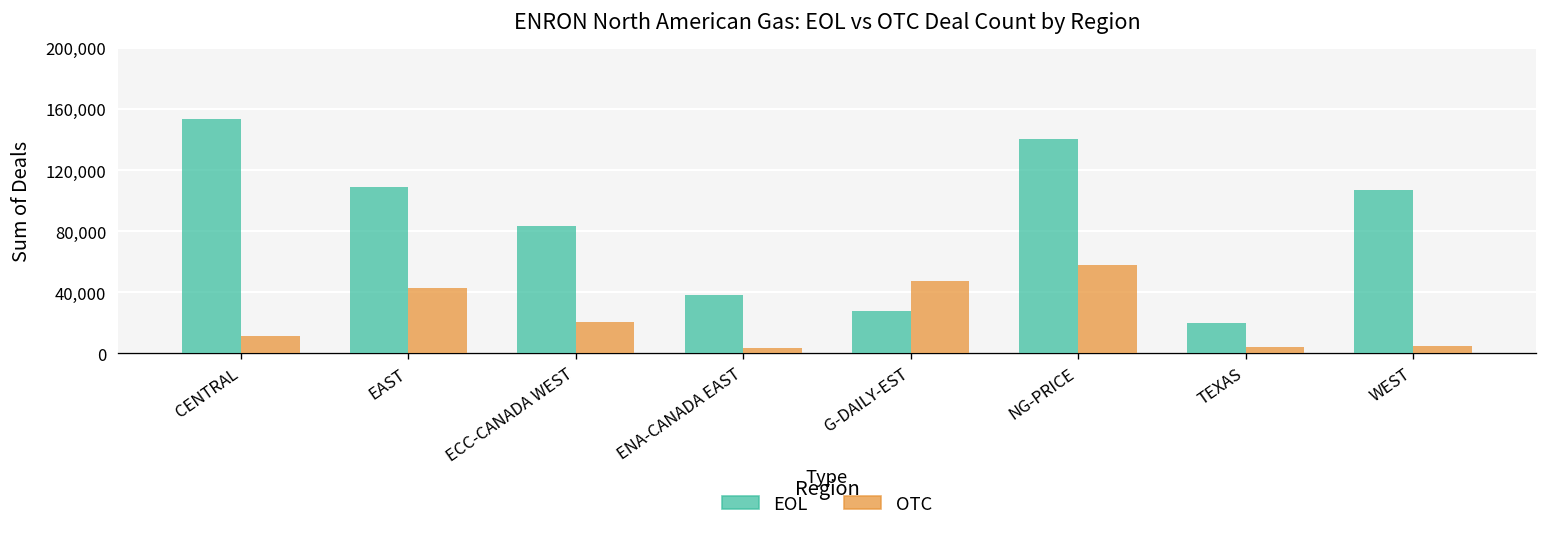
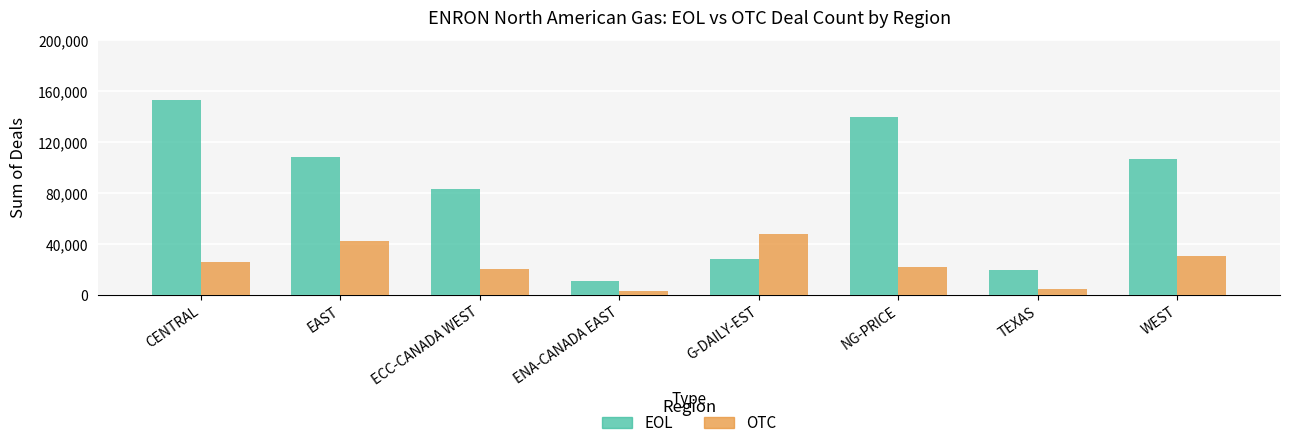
  {
    "EOL": {
      "CENTRAL": "154,000",
      "EAST": "109,000",
      "ECC-CANADA WEST": "84,000",
-     "ENA-CANADA EAST": "38,000",
+     "ENA-CANADA EAST": "11,000",
      "G-DAILY-EST": "28,000",
      "NG-PRICE": "140,000",
      "TEXAS": "20,000",
      "WEST": "107,000"
    },
    "OTC": {
-     "CENTRAL": "12,000",
+     "CENTRAL": "26,000",
      "EAST": "43,000",
      "ECC-CANADA WEST": "21,000",
      "ENA-CANADA EAST": "3,000",
      "G-DAILY-EST": "48,000",
-     "NG-PRICE": "58,000",
+     "NG-PRICE": "22,000",
      "TEXAS": "5,000",
-     "WEST": "5,000"
+     "WEST": "30,000"
    }
  }
